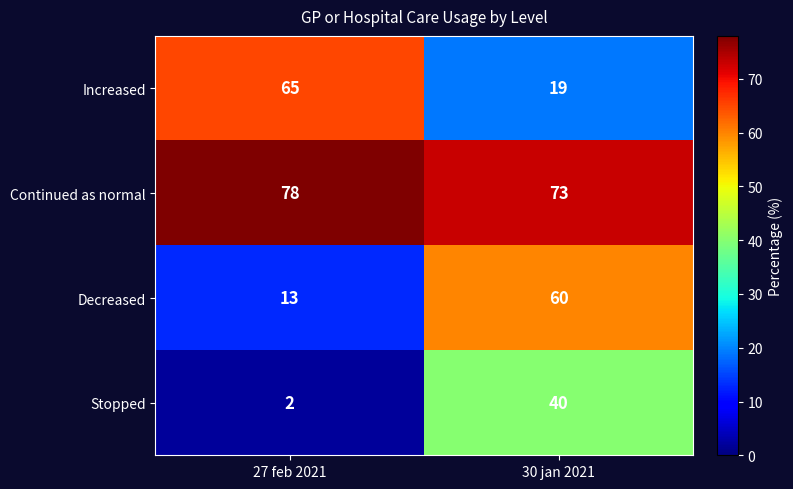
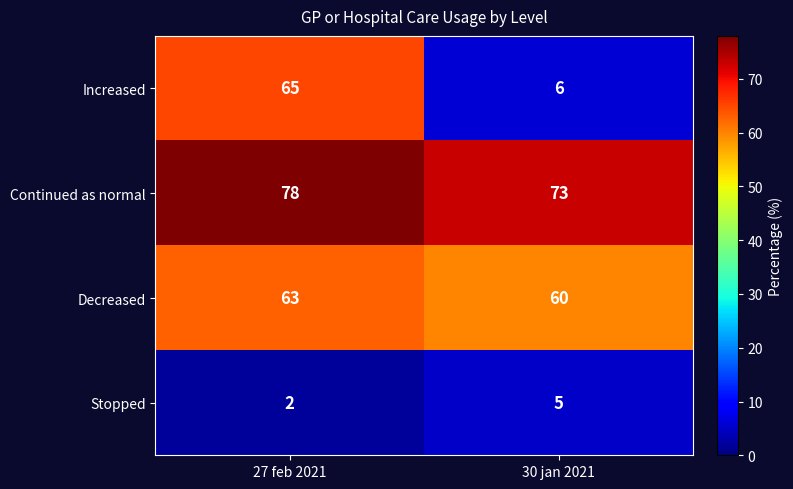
  {
    "Increased": {
      "27 feb 2021": 65,
-     "30 jan 2021": 19
+     "30 jan 2021": 6
    },
    "Continued as normal": {
      "27 feb 2021": 78,
      "30 jan 2021": 73
    },
    "Decreased": {
-     "27 feb 2021": 13,
+     "27 feb 2021": 63,
      "30 jan 2021": 60
    },
    "Stopped": {
      "27 feb 2021": 2,
-     "30 jan 2021": 40
+     "30 jan 2021": 5
    }
  }
